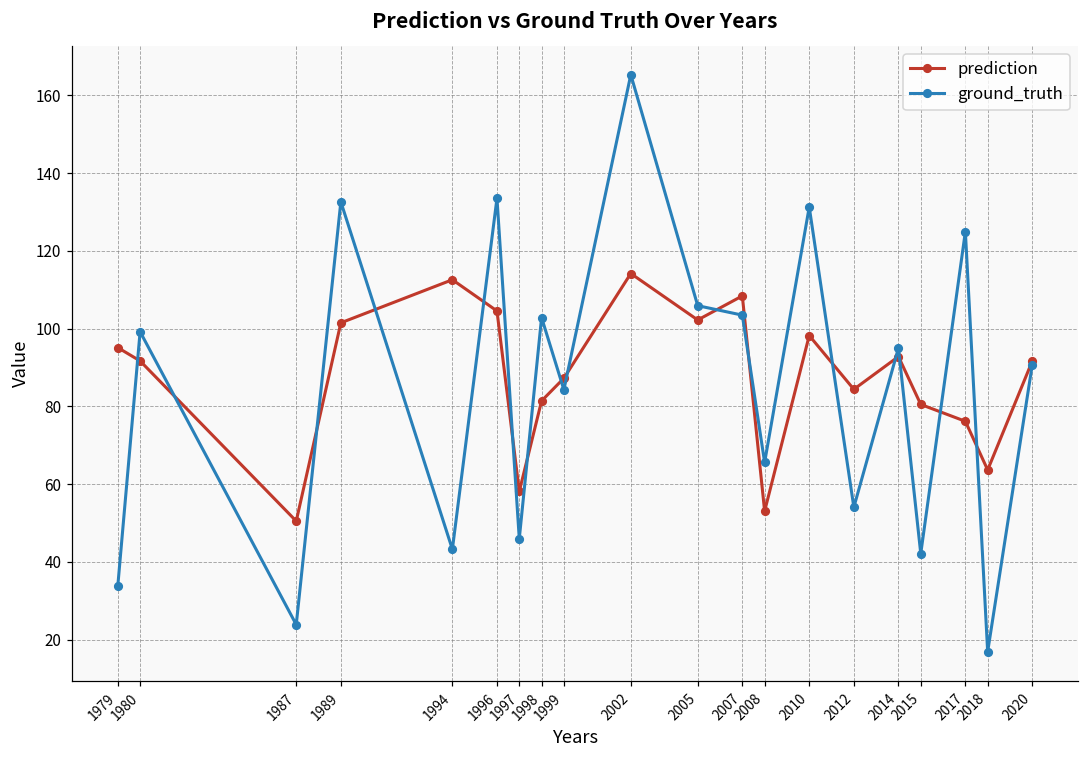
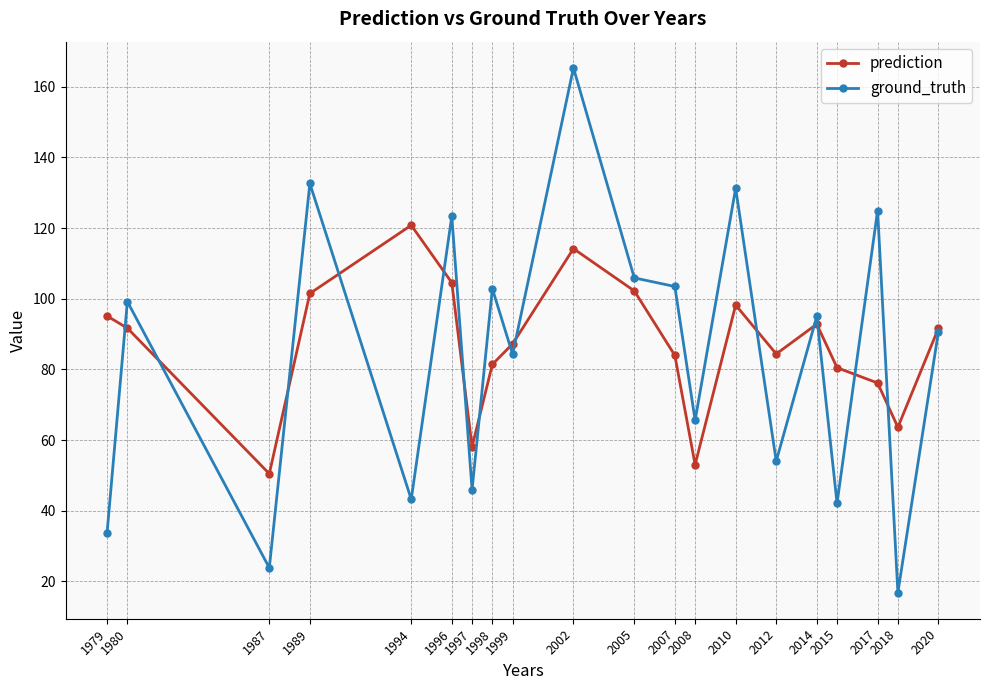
  {
    "prediction": {
      "1979": 95,
      "1980": 92,
      "1987": 50,
      "1989": 101,
-     "1994": 113,
+     "1994": 121,
      "1996": 105,
      "1997": 58,
      "1998": 81,
      "1999": 87,
      "2002": 114,
      "2005": 102,
-     "2007": 108,
+     "2007": 84,
      "2008": 53,
      "2010": 98,
      "2012": 84,
      "2014": 93,
      "2015": 80,
      "2017": 76,
      "2018": 64,
      "2020": 92
    },
    "ground_truth": {
      "1979": 34,
      "1980": 99,
      "1987": 24,
      "1989": 133,
      "1994": 43,
-     "1996": 134,
+     "1996": 123,
      "1997": 46,
      "1998": 103,
      "1999": 84,
      "2002": 165,
      "2005": 106,
      "2007": 103,
      "2008": 66,
      "2010": 131,
      "2012": 54,
      "2014": 95,
      "2015": 42,
      "2017": 125,
      "2018": 17,
      "2020": 91
    }
  }
